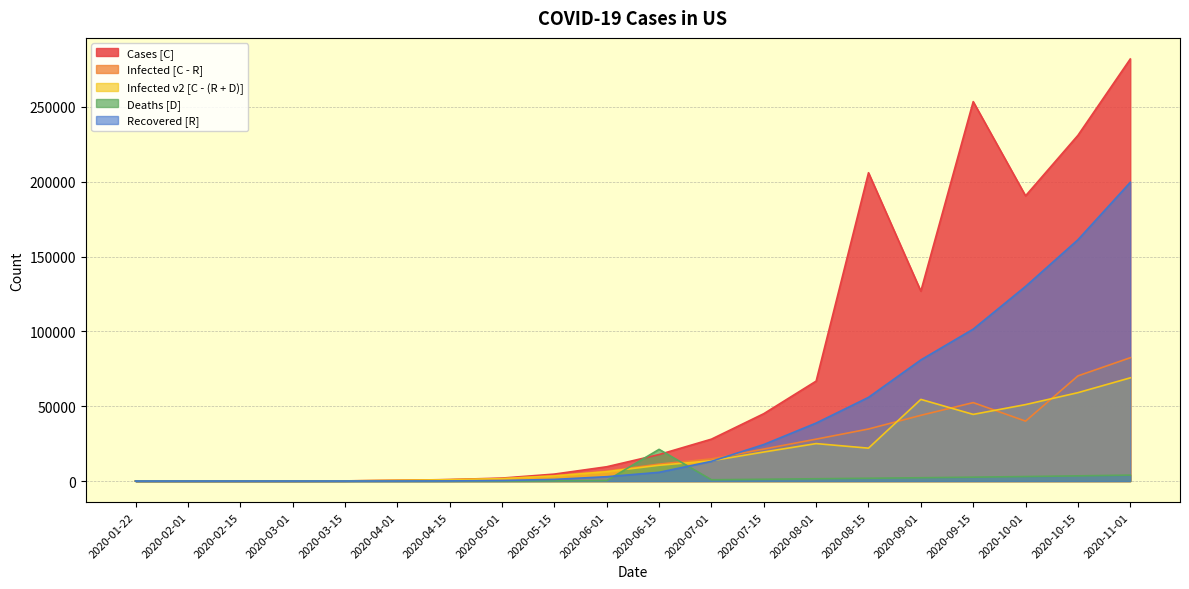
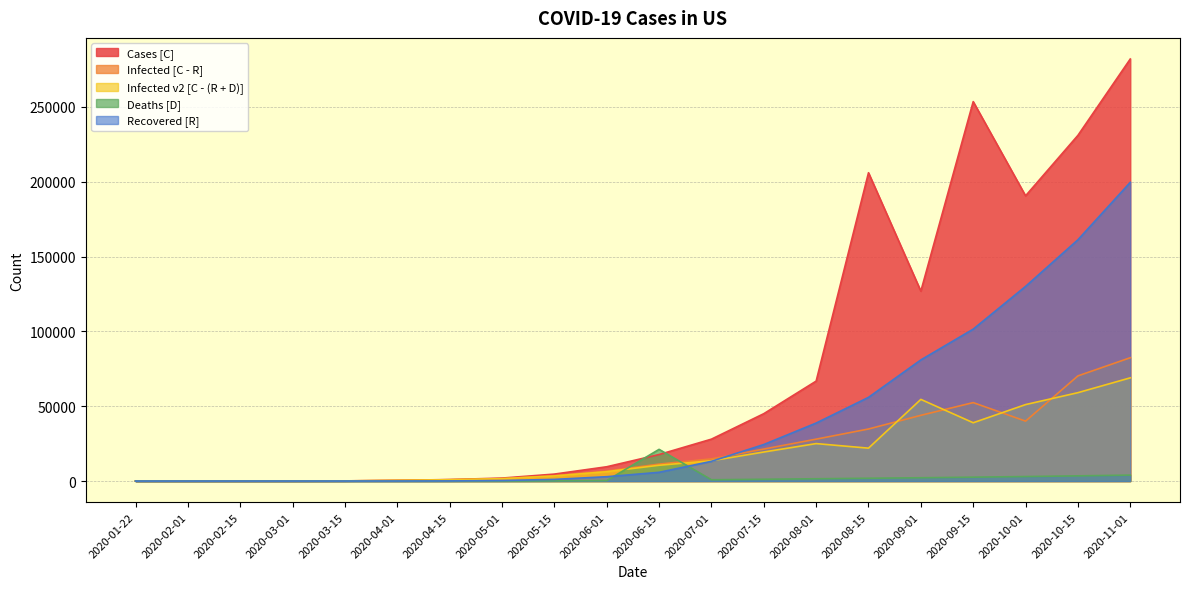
  {
    "Cases [C]": {
      "2020-06-01": 10000,
      "2020-06-15": 18000,
      "2020-07-01": 28000,
      "2020-07-15": 45000,
      "2020-08-01": 67000,
      "2020-08-15": 206000,
      "2020-09-01": 127000,
      "2020-09-15": 254000,
      "2020-10-01": 191000,
      "2020-10-15": 231000,
      "2020-11-01": 282000
    },
    "Infected [C - R]": {
      "2020-07-15": 21000,
      "2020-08-01": 28000,
      "2020-08-15": 35000,
      "2020-09-01": 44000,
      "2020-09-15": 52000,
      "2020-10-01": 40000,
      "2020-10-15": 70000,
      "2020-11-01": 82000
    },
    "Infected v2 [C - (R + D)]": {
      "2020-07-15": 19000,
      "2020-08-01": 25000,
      "2020-08-15": 22000,
      "2020-09-01": 55000,
-     "2020-09-15": 45000,
+     "2020-09-15": 39000,
      "2020-10-01": 51000,
      "2020-10-15": 59000,
      "2020-11-01": 69000
    },
    "Deaths [D]": {
      "2020-06-01": 0,
      "2020-06-15": 21000,
      "2020-07-01": 1000,
      "2020-07-15": 1000,
      "2020-08-01": 2000,
      "2020-08-15": 2000,
      "2020-09-01": 2000,
      "2020-09-15": 3000,
      "2020-10-01": 3000,
      "2020-10-15": 3000,
      "2020-11-01": 4000
    },
    "Recovered [R]": {
      "2020-06-01": 3000,
      "2020-06-15": 6000,
      "2020-07-15": 24000,
      "2020-08-01": 39000,
      "2020-08-15": 56000,
      "2020-09-01": 81000,
      "2020-09-15": 102000,
      "2020-10-01": 130000,
      "2020-10-15": 161000,
      "2020-11-01": 200000
    }
  }
